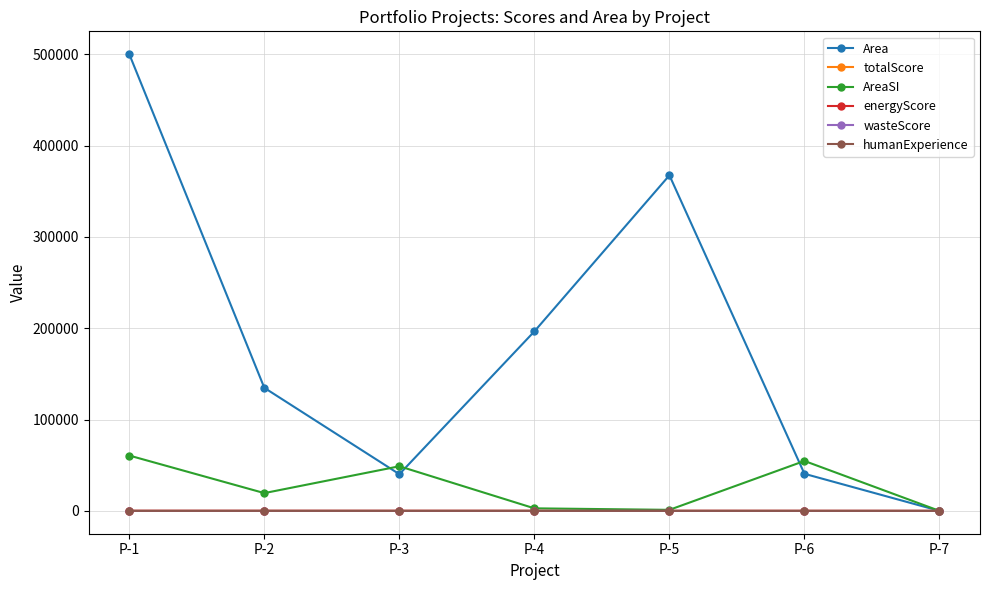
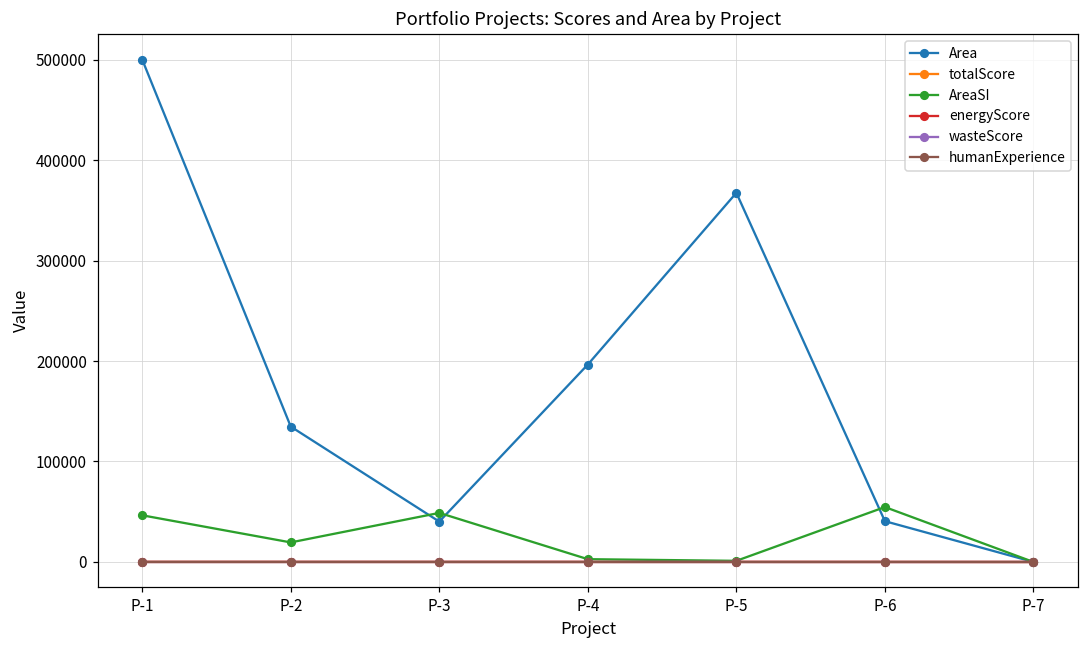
  {
    "Area": {
      "P-1": 500000,
      "P-2": 130000,
      "P-3": 40000,
      "P-4": 200000,
      "P-5": 370000,
      "P-6": 40000
    },
    "humanExperience": {
      "P-1": 0,
      "P-2": 0,
      "P-3": 0,
      "P-4": 0,
      "P-6": 0
    },
    "AreaSI": {
-     "P-1": 60000,
+     "P-1": 50000,
      "P-2": 20000,
      "P-3": 50000,
      "P-6": 50000
    }
  }
